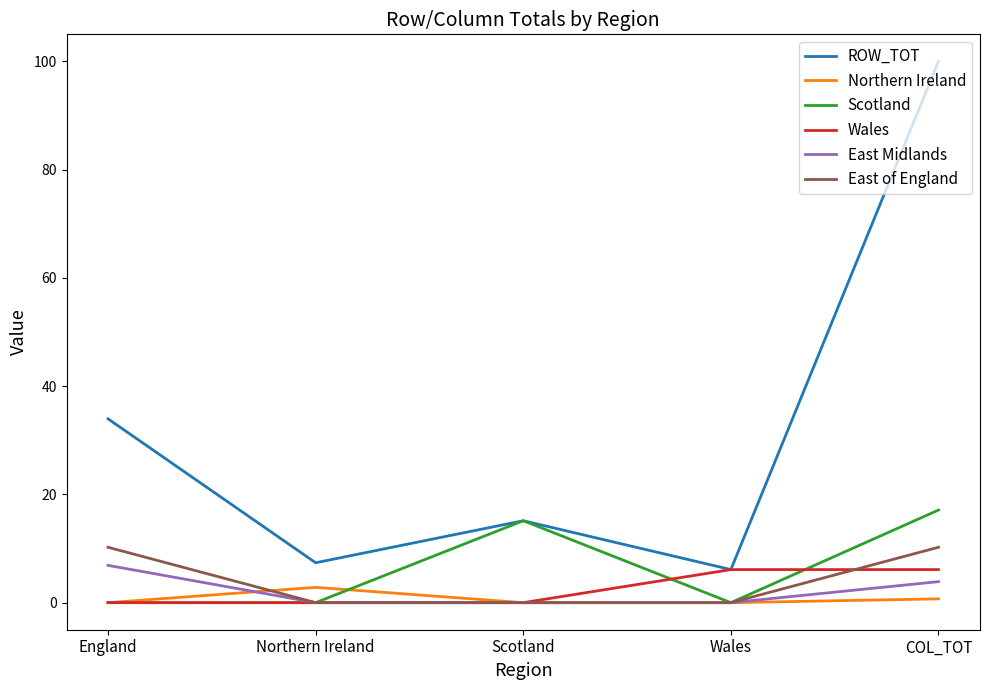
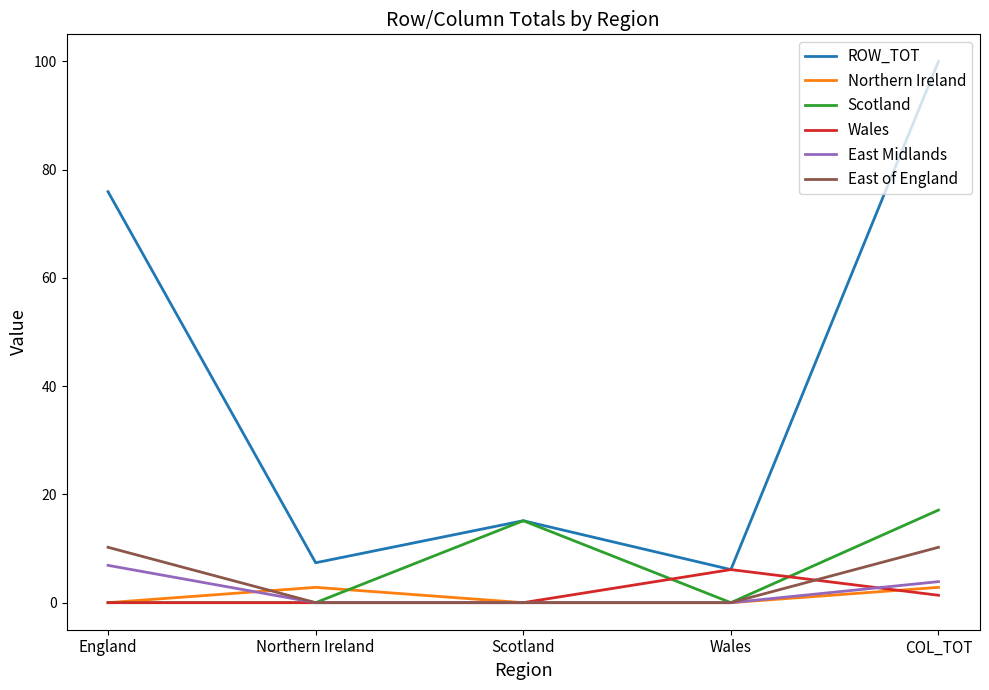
  {
    "ROW_TOT": {
-     "England": 34,
+     "England": 76,
      "Northern Ireland": 7
    },
    "Northern Ireland": {
      "Northern Ireland": 3,
-     "COL_TOT": 1
+     "COL_TOT": 3
    },
    "Scotland": {
      "COL_TOT": 17
    },
    "Wales": {
-     "COL_TOT": 6
+     "COL_TOT": 1
    },
    "East Midlands": {
      "England": 7,
      "COL_TOT": 4
    },
    "East of England": {
      "England": 10,
      "COL_TOT": 10
    }
  }
